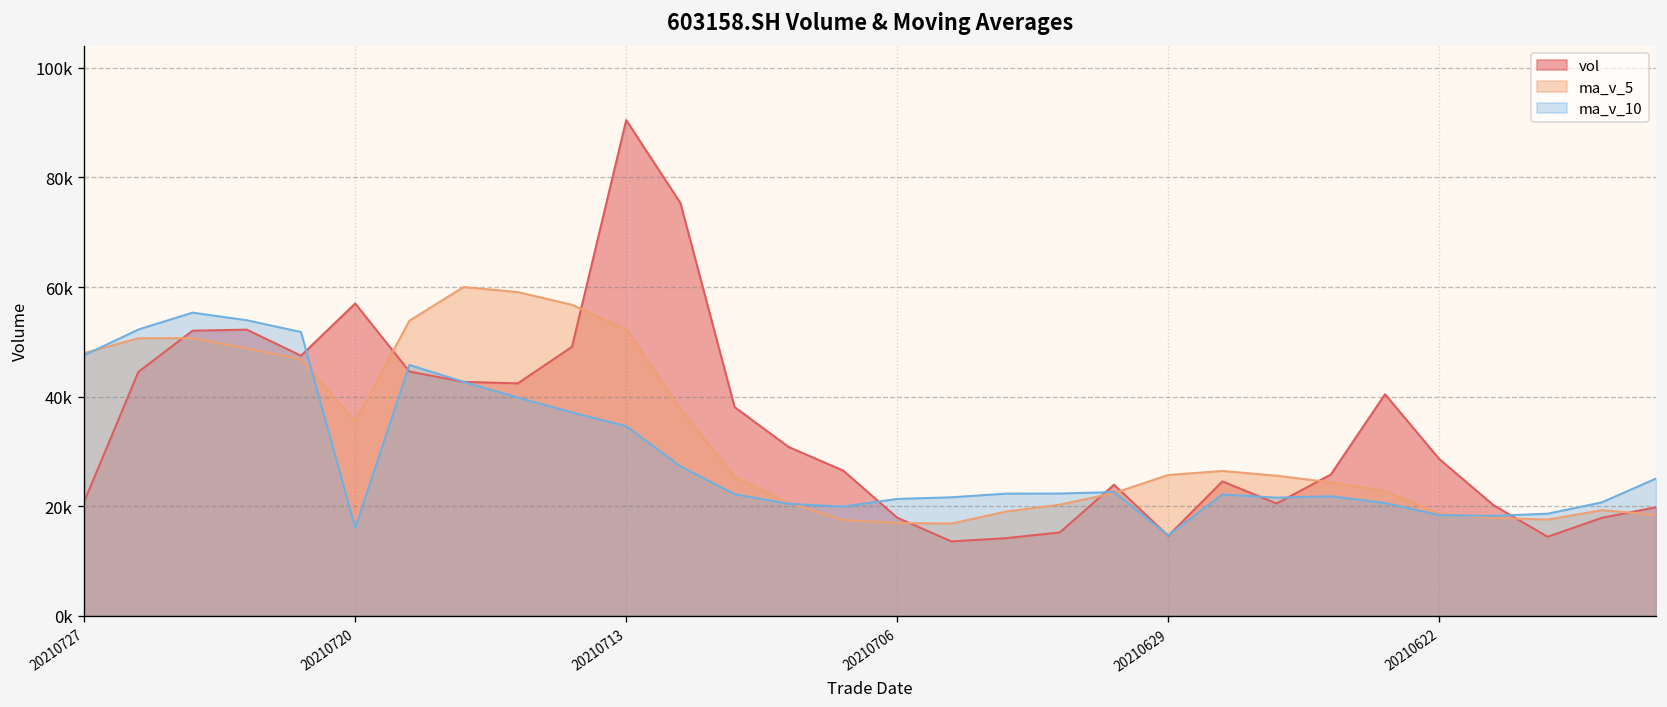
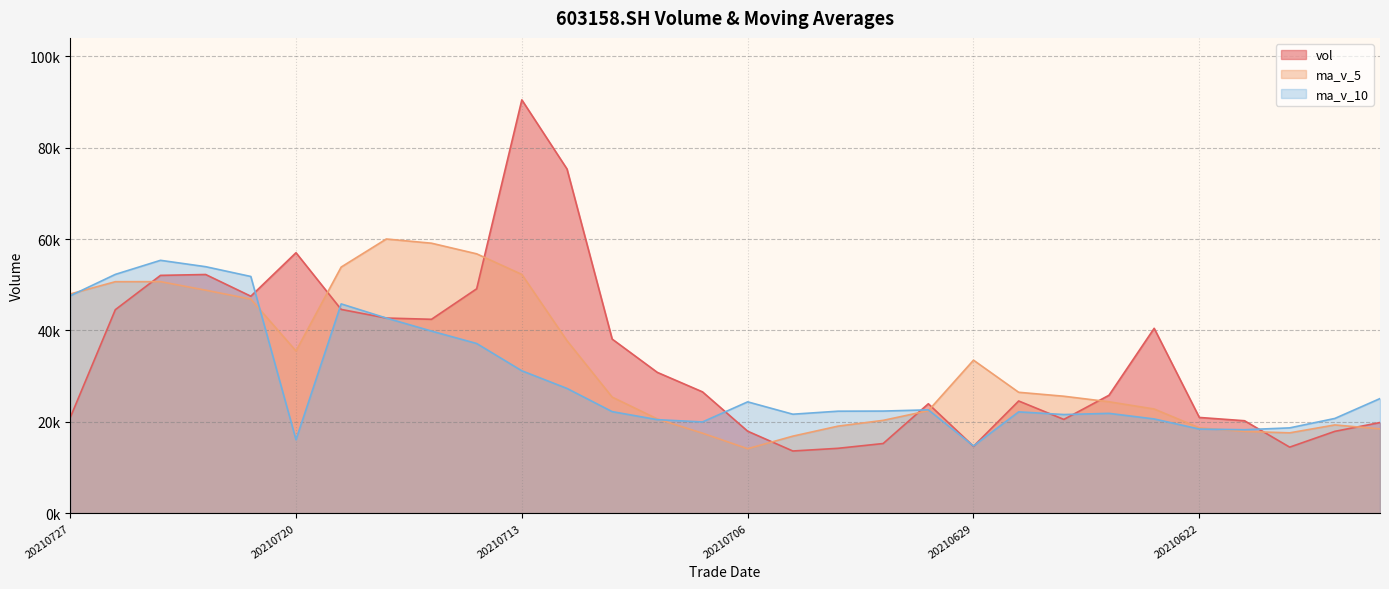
  {
    "vol": {
      "20210727": 21000,
      "20210720": 57000,
      "20210713": 90000,
      "20210706": 18000,
-     "20210622": 29000
+     "20210622": 21000
    },
    "ma_v_5": {
      "20210720": 35000,
      "20210713": 52000,
-     "20210706": 17000,
-     "20210629": 26000
+     "20210706": 14000,
+     "20210629": 33000
    },
    "ma_v_10": {
      "20210720": 16000,
-     "20210713": 35000,
-     "20210706": 21000
+     "20210713": 31000,
+     "20210706": 24000
    }
  }
